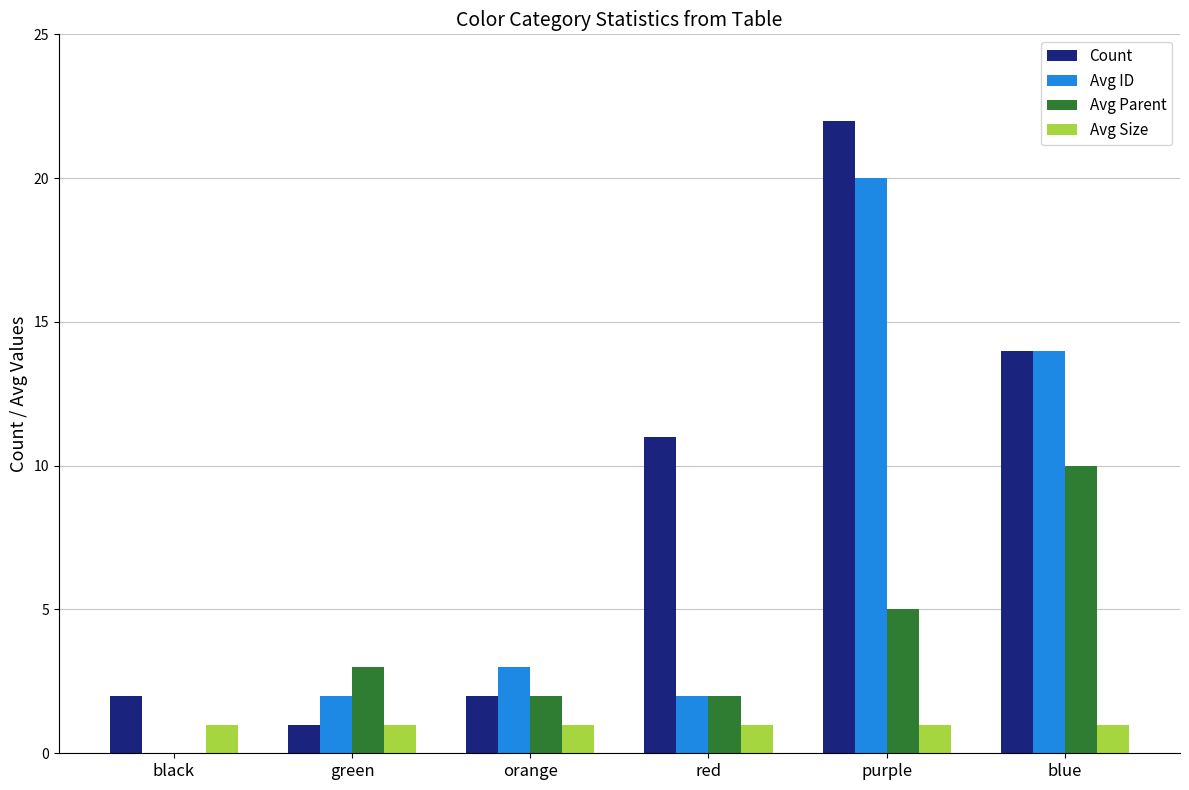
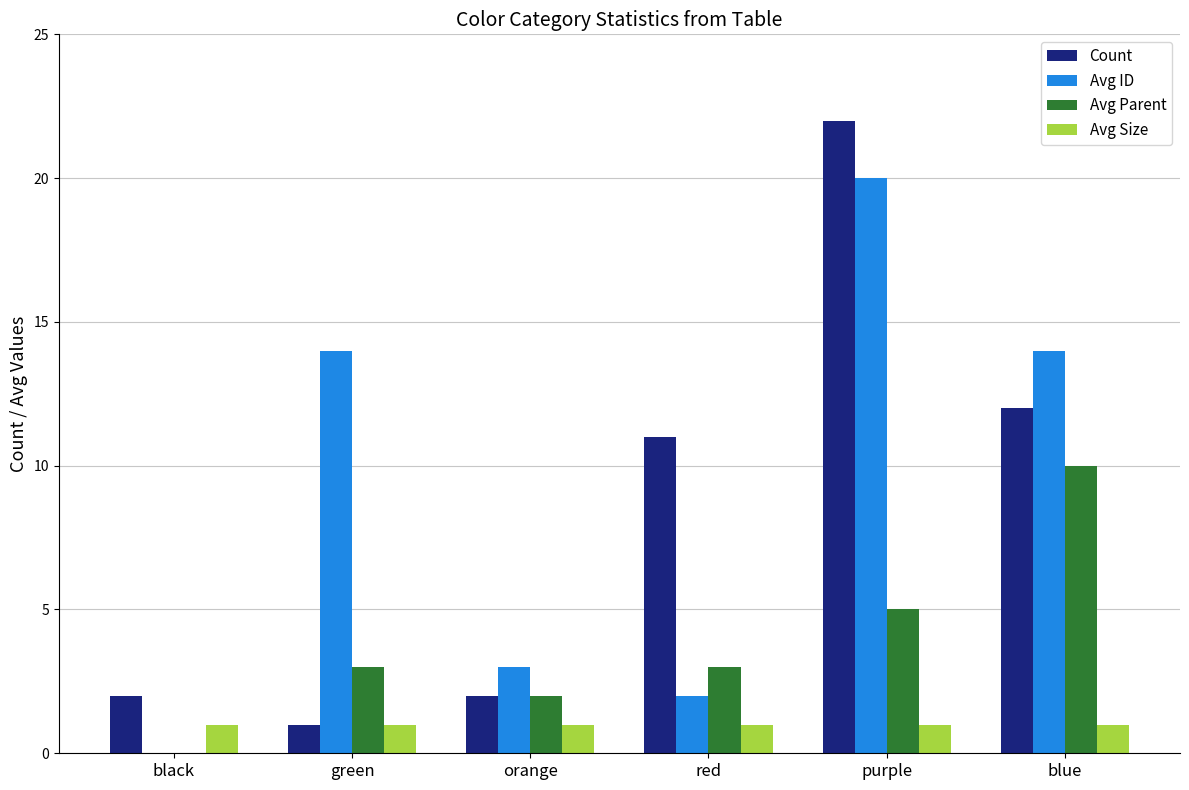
  {
    "Count": {
      "black": 2,
      "green": 1,
      "orange": 2,
      "red": 11,
      "purple": 22,
-     "blue": 14
+     "blue": 12
    },
    "Avg ID": {
      "black": 0,
-     "green": 2,
+     "green": 14,
      "orange": 3,
      "red": 2,
      "purple": 20,
      "blue": 14
    },
    "Avg Parent": {
      "black": 0,
      "green": 3,
      "orange": 2,
-     "red": 2,
+     "red": 3,
      "purple": 5,
      "blue": 10
    },
    "Avg Size": {
      "black": 1,
      "green": 1,
      "orange": 1,
      "red": 1,
      "purple": 1,
      "blue": 1
    }
  }
